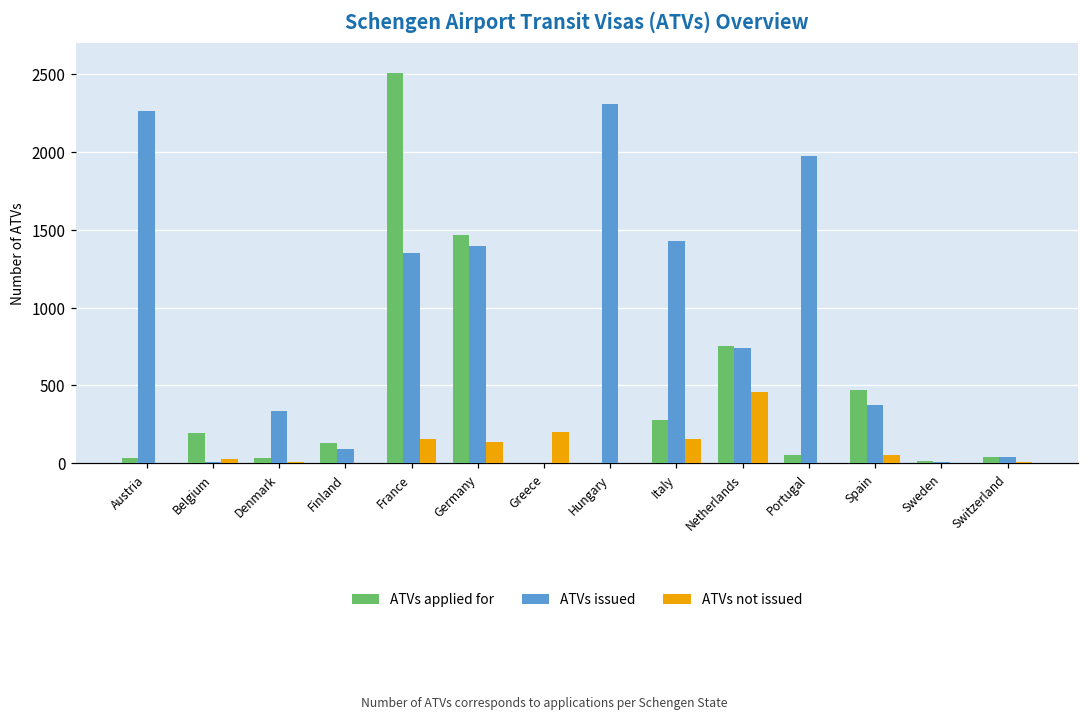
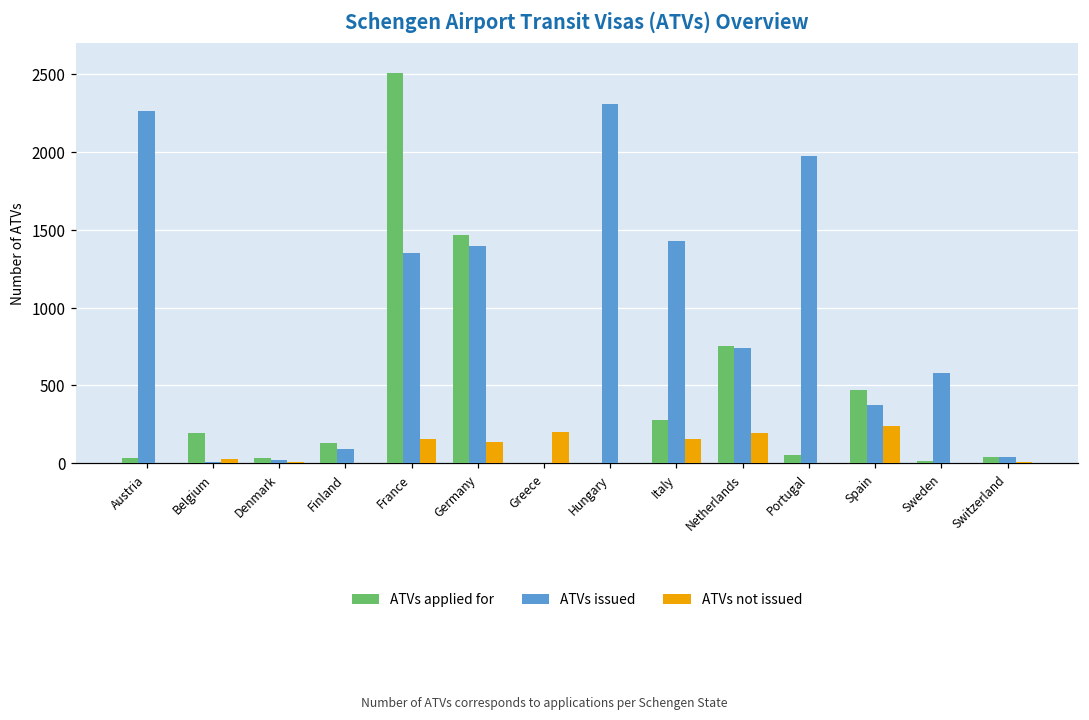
  {
    "ATVs applied for": {
      "Austria": 30,
      "Belgium": 190,
      "Denmark": 40,
      "Finland": 130,
      "France": 2510,
      "Germany": 1470,
      "Italy": 280,
      "Netherlands": 760,
      "Portugal": 50,
      "Spain": 470,
      "Switzerland": 40
    },
    "ATVs issued": {
      "Austria": 2260,
-     "Denmark": 330,
+     "Denmark": 20,
      "Finland": 90,
      "France": 1350,
      "Germany": 1400,
      "Greece": 0,
      "Hungary": 2310,
      "Italy": 1430,
      "Netherlands": 740,
      "Portugal": 1980,
      "Spain": 370,
-     "Sweden": 10,
+     "Sweden": 580,
      "Switzerland": 40
    },
    "ATVs not issued": {
      "Austria": 0,
      "Belgium": 30,
      "Finland": 0,
      "France": 160,
      "Germany": 140,
      "Greece": 200,
      "Hungary": 0,
      "Italy": 150,
-     "Netherlands": 450,
+     "Netherlands": 200,
      "Portugal": 0,
-     "Spain": 50
+     "Spain": 240
    }
  }
